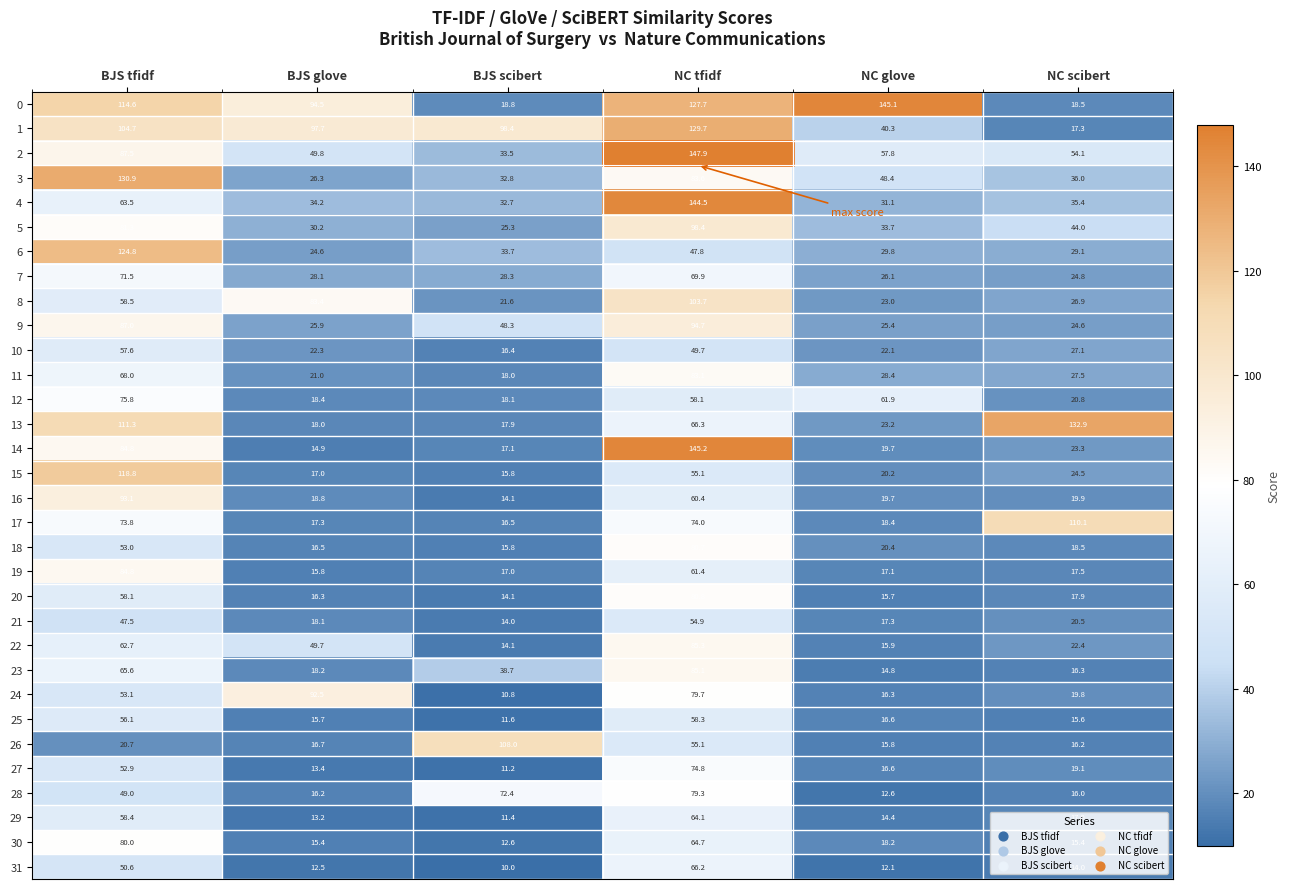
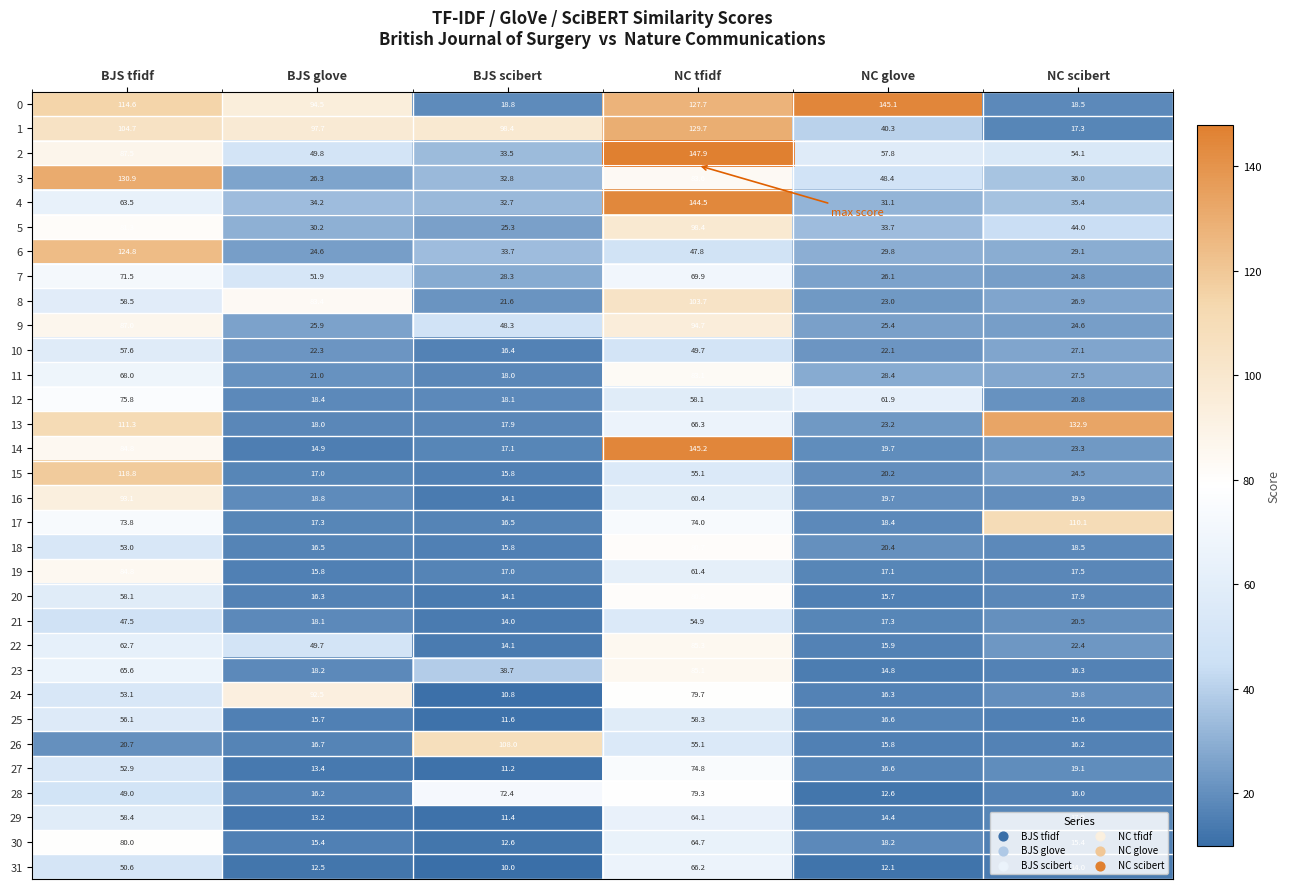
  {
    "0": {
      "BJS tfidf": 114.6,
      "BJS scibert": 18.8,
      "NC tfidf": 127.7,
      "NC glove": 145.1,
      "NC scibert": 18.5
    },
    "1": {
      "BJS tfidf": 104.7,
      "NC tfidf": 129.7,
      "NC glove": 40.3,
      "NC scibert": 17.3
    },
    "2": {
      "BJS glove": 49.8,
      "BJS scibert": 33.5,
      "NC tfidf": 147.9,
      "NC glove": 57.8,
      "NC scibert": 54.1
    },
    "3": {
      "BJS tfidf": 130.9,
      "BJS glove": 26.3,
      "BJS scibert": 32.8,
      "NC scibert": 36.0
    },
    "4": {
      "BJS tfidf": 63.5,
      "BJS glove": 34.2,
      "BJS scibert": 32.7,
      "NC scibert": 35.4
    },
    "5": {
      "BJS glove": 30.2,
      "BJS scibert": 25.3,
      "NC glove": 33.7,
      "NC scibert": 44.0
    },
    "6": {
      "BJS tfidf": 124.8,
      "BJS glove": 24.6,
      "BJS scibert": 33.7,
      "NC tfidf": 47.8,
      "NC glove": 29.8,
      "NC scibert": 29.1
    },
    "7": {
      "BJS tfidf": 71.5,
-     "BJS glove": 28.1,
+     "BJS glove": 51.9,
      "BJS scibert": 28.3,
      "NC tfidf": 69.9,
      "NC glove": 26.1,
      "NC scibert": 24.8
    },
    "8": {
      "BJS tfidf": 58.5,
      "BJS scibert": 21.6,
      "NC tfidf": 103.7,
      "NC glove": 23.0,
      "NC scibert": 26.9
    },
    "9": {
      "BJS glove": 25.9,
      "BJS scibert": 48.3,
      "NC glove": 25.4,
      "NC scibert": 24.6
    },
    "10": {
      "BJS tfidf": 57.6,
      "BJS glove": 22.3,
      "BJS scibert": 16.4,
      "NC tfidf": 49.7,
      "NC glove": 22.1,
      "NC scibert": 27.1
    },
    "11": {
      "BJS tfidf": 68.0,
      "BJS glove": 21.0,
      "BJS scibert": 18.0,
      "NC glove": 28.4,
      "NC scibert": 27.5
    },
    "12": {
      "BJS tfidf": 75.8,
      "BJS glove": 18.4,
      "BJS scibert": 18.1,
      "NC tfidf": 58.1,
      "NC glove": 61.9,
      "NC scibert": 20.8
    },
    "13": {
      "BJS tfidf": 111.3,
      "BJS glove": 18.0,
      "BJS scibert": 17.9,
      "NC tfidf": 66.3,
      "NC glove": 23.2,
      "NC scibert": 132.9
    },
    "14": {
      "BJS glove": 14.9,
      "BJS scibert": 17.1,
      "NC tfidf": 145.2,
      "NC glove": 19.7,
      "NC scibert": 23.3
    },
    "15": {
      "BJS tfidf": 118.8,
      "BJS glove": 17.0,
      "BJS scibert": 15.8,
      "NC tfidf": 55.1,
      "NC glove": 20.2,
      "NC scibert": 24.5
    },
    "16": {
      "BJS glove": 18.8,
      "BJS scibert": 14.1,
      "NC tfidf": 60.4,
      "NC glove": 19.7,
      "NC scibert": 19.9
    },
    "17": {
      "BJS tfidf": 73.8,
      "BJS glove": 17.3,
      "BJS scibert": 16.5,
      "NC tfidf": 74.0,
      "NC glove": 18.4,
      "NC scibert": 110.1
    },
    "18": {
      "BJS tfidf": 53.0,
      "BJS glove": 16.5,
      "BJS scibert": 15.8,
      "NC glove": 20.4,
      "NC scibert": 18.5
    },
    "19": {
      "BJS glove": 15.8,
      "BJS scibert": 17.0,
      "NC tfidf": 61.4,
      "NC glove": 17.1,
      "NC scibert": 17.5
    },
    "20": {
      "BJS tfidf": 58.1,
      "BJS glove": 16.3,
      "BJS scibert": 14.1,
      "NC glove": 15.7,
      "NC scibert": 17.9
    },
    "21": {
      "BJS tfidf": 47.5,
      "BJS glove": 18.1,
      "BJS scibert": 14.0,
      "NC tfidf": 54.9,
      "NC glove": 17.3,
      "NC scibert": 20.5
    },
    "22": {
      "BJS tfidf": 62.7,
      "BJS glove": 49.7,
      "BJS scibert": 14.1,
      "NC glove": 15.9,
      "NC scibert": 22.4
    },
    "23": {
      "BJS tfidf": 65.6,
      "BJS glove": 18.2,
      "BJS scibert": 38.7,
      "NC glove": 14.8,
      "NC scibert": 16.3
    },
    "24": {
      "BJS tfidf": 53.1,
      "BJS scibert": 10.8,
      "NC tfidf": 79.7,
      "NC glove": 16.3,
      "NC scibert": 19.8
    },
    "25": {
      "BJS tfidf": 56.1,
      "BJS glove": 15.7,
      "BJS scibert": 11.6,
      "NC tfidf": 58.3,
      "NC glove": 16.6,
      "NC scibert": 15.6
    },
    "26": {
      "BJS tfidf": 20.7,
      "BJS glove": 16.7,
      "BJS scibert": 108.0,
      "NC tfidf": 55.1,
      "NC glove": 15.8,
      "NC scibert": 16.2
    },
    "27": {
      "BJS tfidf": 52.9,
      "BJS glove": 13.4,
      "BJS scibert": 11.2,
      "NC tfidf": 74.8,
      "NC glove": 16.6,
      "NC scibert": 19.1
    },
    "28": {
      "BJS tfidf": 49.0,
      "BJS glove": 16.2,
      "BJS scibert": 72.4,
      "NC tfidf": 79.3,
      "NC glove": 12.6,
      "NC scibert": 16.0
    },
    "29": {
      "BJS tfidf": 58.4,
      "BJS glove": 13.2,
      "BJS scibert": 11.4,
      "NC tfidf": 64.1,
      "NC glove": 14.4
    },
    "30": {
      "BJS tfidf": 80.0,
      "BJS glove": 15.4,
      "BJS scibert": 12.6,
      "NC tfidf": 64.7,
      "NC glove": 18.2
    },
    "31": {
      "BJS tfidf": 50.6,
      "BJS glove": 12.5,
      "BJS scibert": 10.0,
      "NC tfidf": 66.2,
      "NC glove": 12.1
    }
  }
